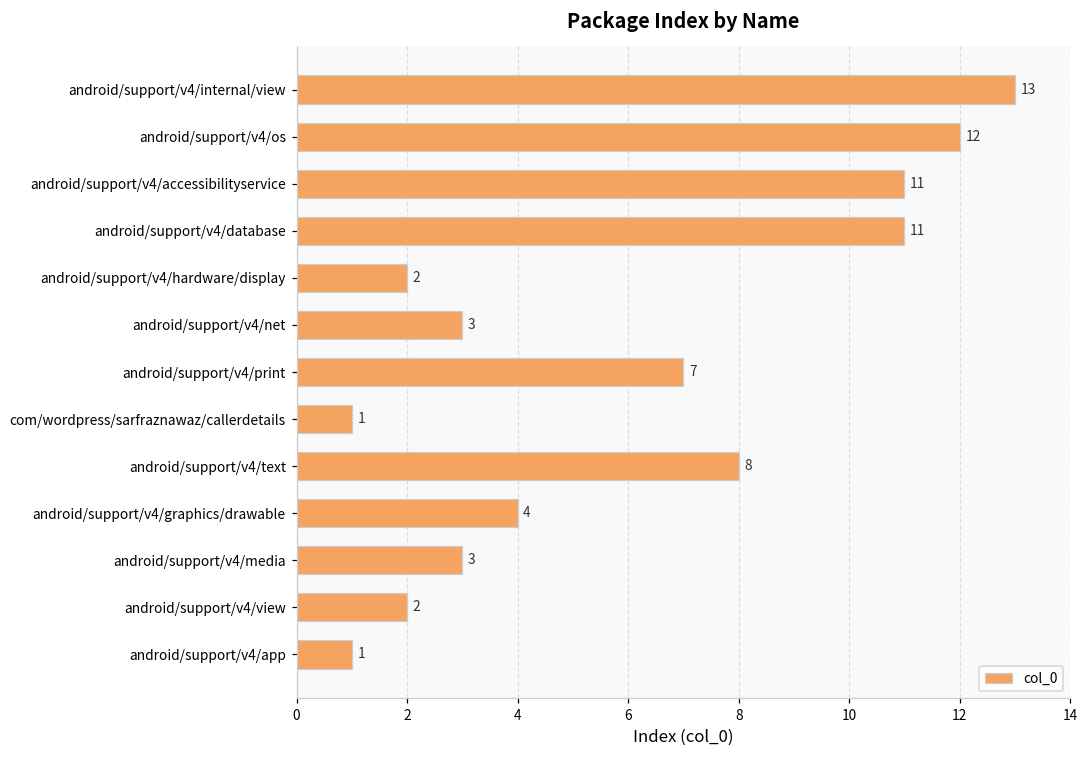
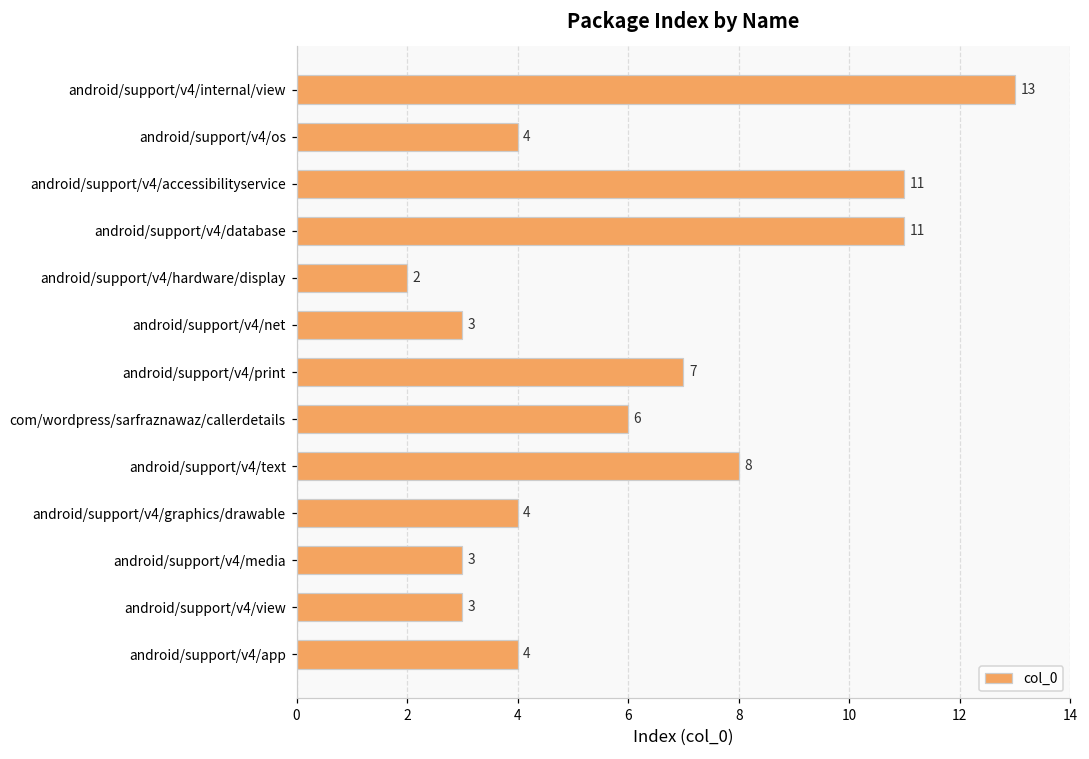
  {
    "android/support/v4/internal/view": 13,
-   "android/support/v4/os": 12,
+   "android/support/v4/os": 4,
    "android/support/v4/accessibilityservice": 11,
    "android/support/v4/database": 11,
    "android/support/v4/hardware/display": 2,
    "android/support/v4/net": 3,
    "android/support/v4/print": 7,
-   "com/wordpress/sarfraznawaz/callerdetails": 1,
+   "com/wordpress/sarfraznawaz/callerdetails": 6,
    "android/support/v4/text": 8,
    "android/support/v4/graphics/drawable": 4,
    "android/support/v4/media": 3,
-   "android/support/v4/view": 2,
-   "android/support/v4/app": 1
+   "android/support/v4/view": 3,
+   "android/support/v4/app": 4
  }
